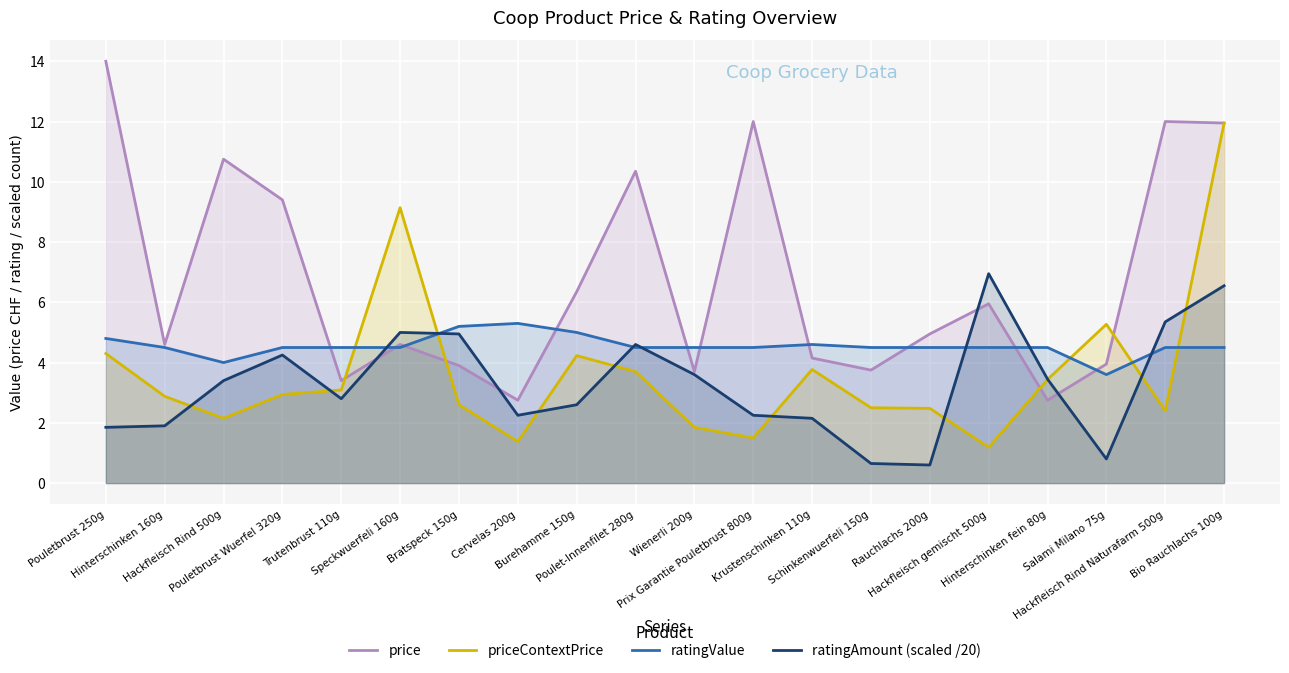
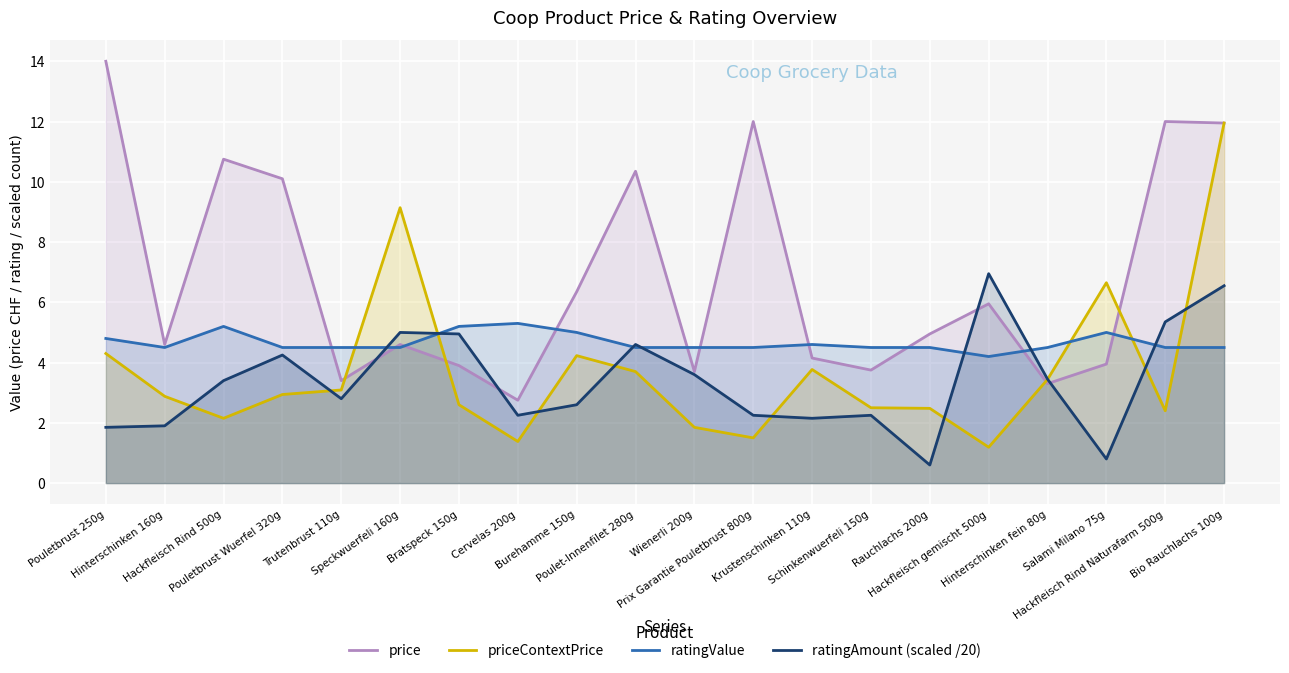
  {
    "price": {
      "Pouletbrust 250g": 14.0,
      "Hinterschinken 160g": 4.6,
      "Hackfleisch Rind 500g": 10.8,
-     "Pouletbrust Wuerfel 320g": 9.4,
+     "Pouletbrust Wuerfel 320g": 10.1,
      "Trutenbrust 110g": 3.4,
      "Speckwuerfeli 160g": 4.6,
      "Bratspeck 150g": 3.9,
      "Cervelas 200g": 2.8,
      "Burehamme 150g": 6.4,
      "Poulet-Innenfilet 280g": 10.4,
      "Wienerli 200g": 3.7,
      "Prix Garantie Pouletbrust 800g": 12.0,
      "Krustenschinken 110g": 4.2,
      "Schinkenwuerfeli 150g": 3.8,
      "Rauchlachs 200g": 5.0,
      "Hackfleisch gemischt 500g": 6.0,
-     "Hinterschinken fein 80g": 2.8,
+     "Hinterschinken fein 80g": 3.3,
      "Salami Milano 75g": 4.0,
      "Hackfleisch Rind Naturafarm 500g": 12.0
    },
    "priceContextPrice": {
      "Pouletbrust 250g": 4.3,
      "Hinterschinken 160g": 2.9,
      "Hackfleisch Rind 500g": 2.2,
      "Pouletbrust Wuerfel 320g": 2.9,
      "Trutenbrust 110g": 3.1,
      "Speckwuerfeli 160g": 9.1,
      "Bratspeck 150g": 2.6,
      "Cervelas 200g": 1.4,
      "Burehamme 150g": 4.2,
      "Poulet-Innenfilet 280g": 3.7,
      "Wienerli 200g": 1.9,
      "Prix Garantie Pouletbrust 800g": 1.5,
      "Krustenschinken 110g": 3.8,
      "Schinkenwuerfeli 150g": 2.5,
      "Rauchlachs 200g": 2.5,
      "Hackfleisch gemischt 500g": 1.2,
-     "Salami Milano 75g": 5.3,
+     "Salami Milano 75g": 6.7,
      "Hackfleisch Rind Naturafarm 500g": 2.4
    },
    "ratingValue": {
      "Pouletbrust 250g": 4.8,
      "Hinterschinken 160g": 4.5,
-     "Hackfleisch Rind 500g": 4.0,
+     "Hackfleisch Rind 500g": 5.2,
      "Pouletbrust Wuerfel 320g": 4.5,
      "Trutenbrust 110g": 4.5,
      "Speckwuerfeli 160g": 4.5,
      "Bratspeck 150g": 5.2,
      "Cervelas 200g": 5.3,
      "Burehamme 150g": 5.0,
      "Poulet-Innenfilet 280g": 4.5,
      "Wienerli 200g": 4.5,
      "Prix Garantie Pouletbrust 800g": 4.5,
      "Krustenschinken 110g": 4.6,
      "Schinkenwuerfeli 150g": 4.5,
      "Rauchlachs 200g": 4.5,
-     "Hackfleisch gemischt 500g": 4.5,
+     "Hackfleisch gemischt 500g": 4.2,
      "Hinterschinken fein 80g": 4.5,
-     "Salami Milano 75g": 3.6,
+     "Salami Milano 75g": 5.0,
      "Hackfleisch Rind Naturafarm 500g": 4.5,
      "Bio Rauchlachs 100g": 4.5
    },
    "ratingAmount (scaled /20)": {
      "Pouletbrust 250g": 1.9,
      "Hinterschinken 160g": 1.9,
      "Hackfleisch Rind 500g": 3.4,
      "Pouletbrust Wuerfel 320g": 4.3,
      "Trutenbrust 110g": 2.8,
      "Speckwuerfeli 160g": 5.0,
      "Bratspeck 150g": 5.0,
      "Cervelas 200g": 2.3,
      "Burehamme 150g": 2.6,
      "Poulet-Innenfilet 280g": 4.6,
      "Wienerli 200g": 3.6,
      "Prix Garantie Pouletbrust 800g": 2.3,
      "Krustenschinken 110g": 2.2,
-     "Schinkenwuerfeli 150g": 0.7,
+     "Schinkenwuerfeli 150g": 2.3,
      "Rauchlachs 200g": 0.6,
      "Hackfleisch gemischt 500g": 7.0,
      "Salami Milano 75g": 0.8,
      "Hackfleisch Rind Naturafarm 500g": 5.4,
      "Bio Rauchlachs 100g": 6.6
    }
  }
